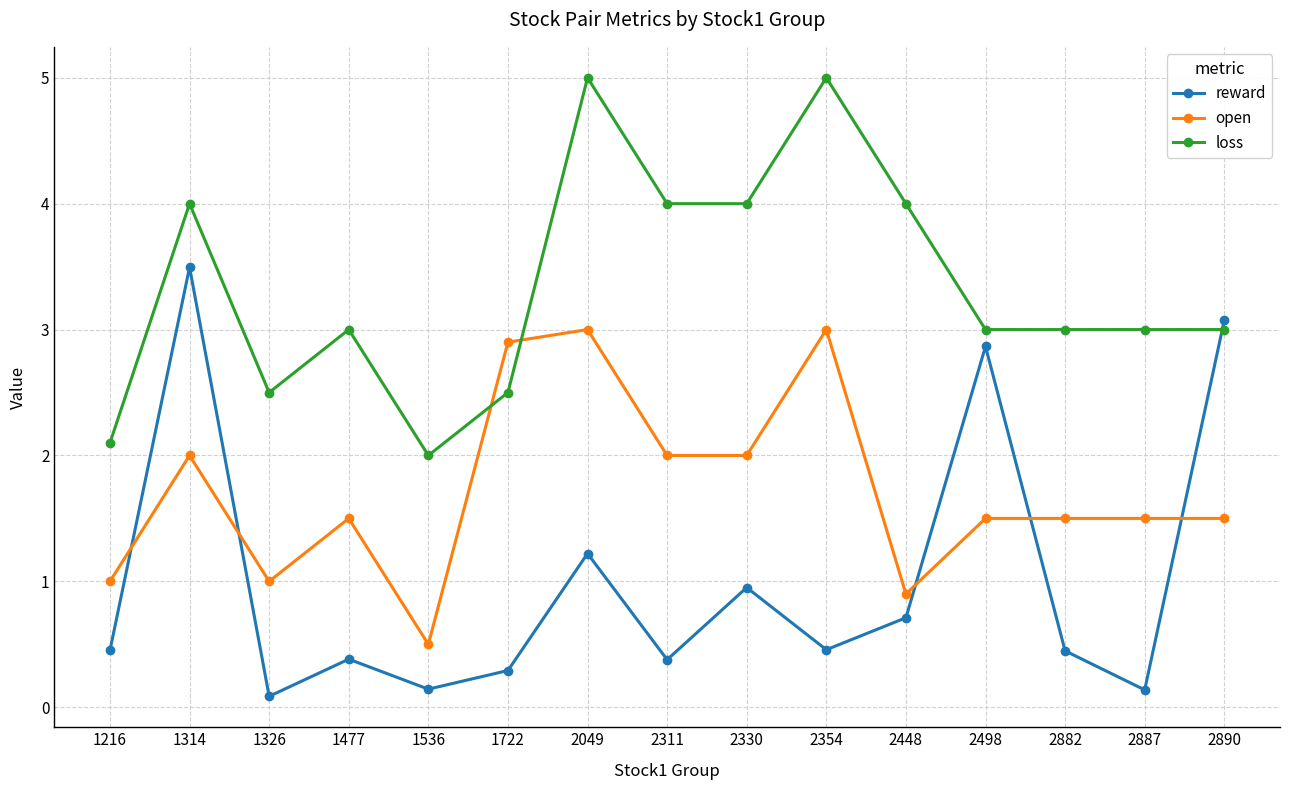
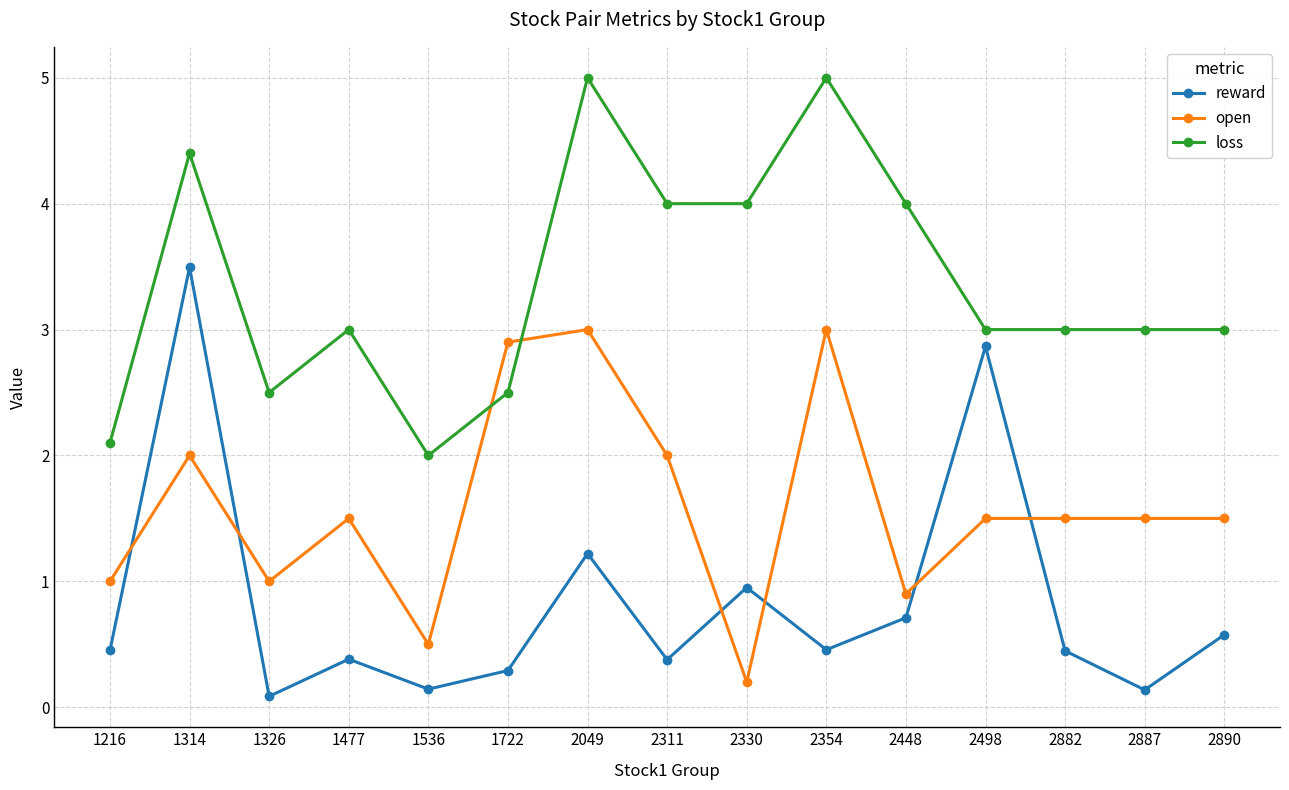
  {
    "reward": {
      "1216": 0.45,
      "1314": 3.50,
      "1326": 0.09,
      "1477": 0.38,
      "1536": 0.14,
      "1722": 0.29,
      "2049": 1.22,
      "2311": 0.38,
      "2330": 0.95,
      "2354": 0.46,
      "2448": 0.71,
      "2498": 2.87,
      "2882": 0.45,
      "2887": 0.14,
-     "2890": 3.07
+     "2890": 0.58
    },
    "open": {
      "1216": 1.0,
      "1314": 2.0,
      "1326": 1.0,
      "1477": 1.5,
      "1536": 0.5,
      "1722": 2.9,
      "2049": 3.0,
      "2311": 2.0,
-     "2330": 2.0,
+     "2330": 0.2,
      "2354": 3.0,
      "2448": 0.9,
      "2498": 1.5,
      "2882": 1.5,
      "2887": 1.5,
      "2890": 1.5
    },
    "loss": {
      "1216": 2.1,
-     "1314": 4.0,
+     "1314": 4.4,
      "1326": 2.5,
      "1477": 3.0,
      "1536": 2.0,
      "1722": 2.5,
      "2049": 5.0,
      "2311": 4.0,
      "2330": 4.0,
      "2354": 5.0,
      "2448": 4.0,
      "2498": 3.0,
      "2882": 3.0,
      "2887": 3.0,
      "2890": 3.0
    }
  }
